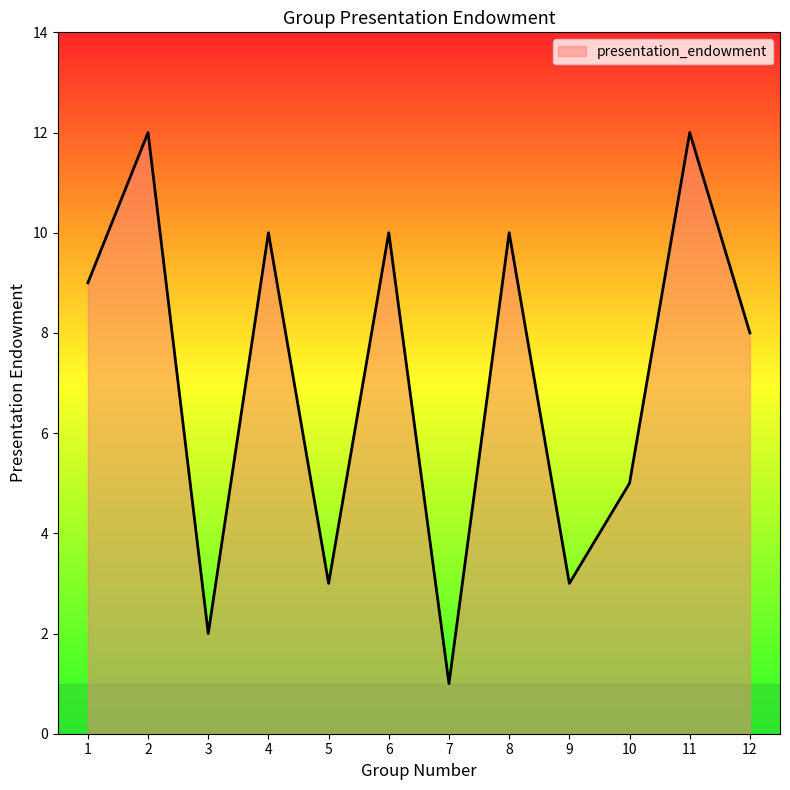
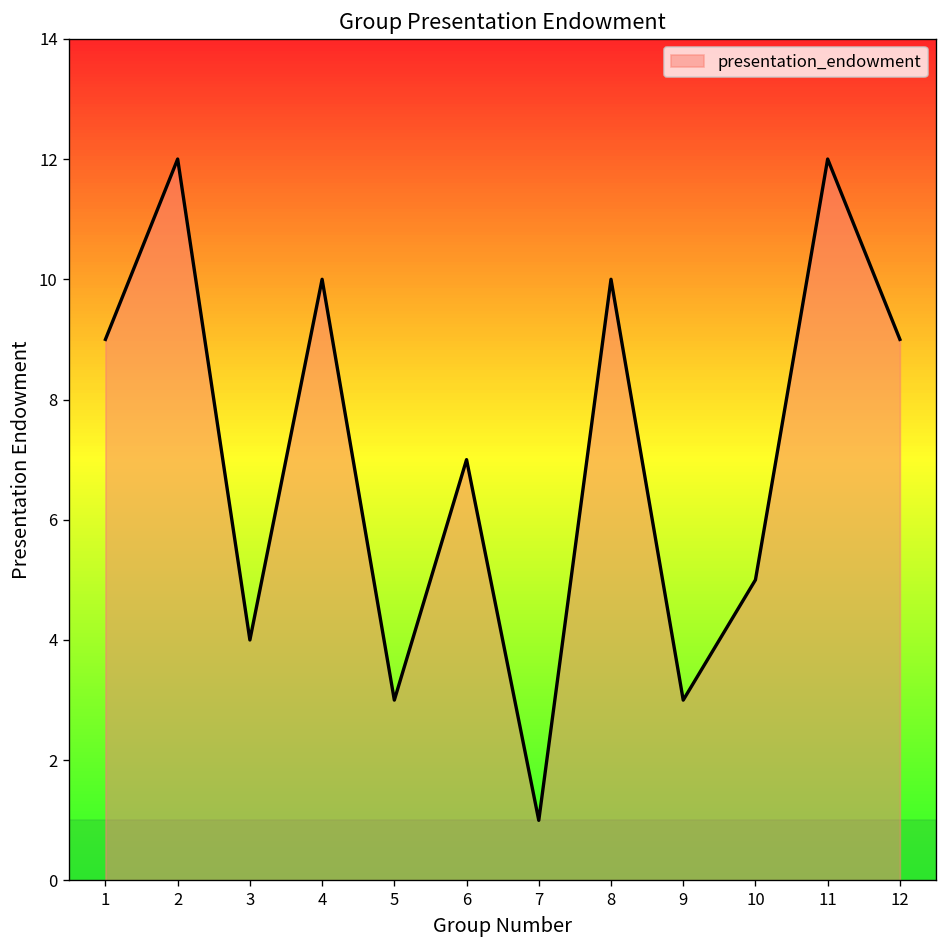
  {
    "1": 9,
    "2": 12,
-   "3": 2,
+   "3": 4,
    "4": 10,
    "5": 3,
-   "6": 10,
+   "6": 7,
    "8": 10,
    "9": 3,
    "10": 5,
    "11": 12,
-   "12": 8
+   "12": 9
  }
